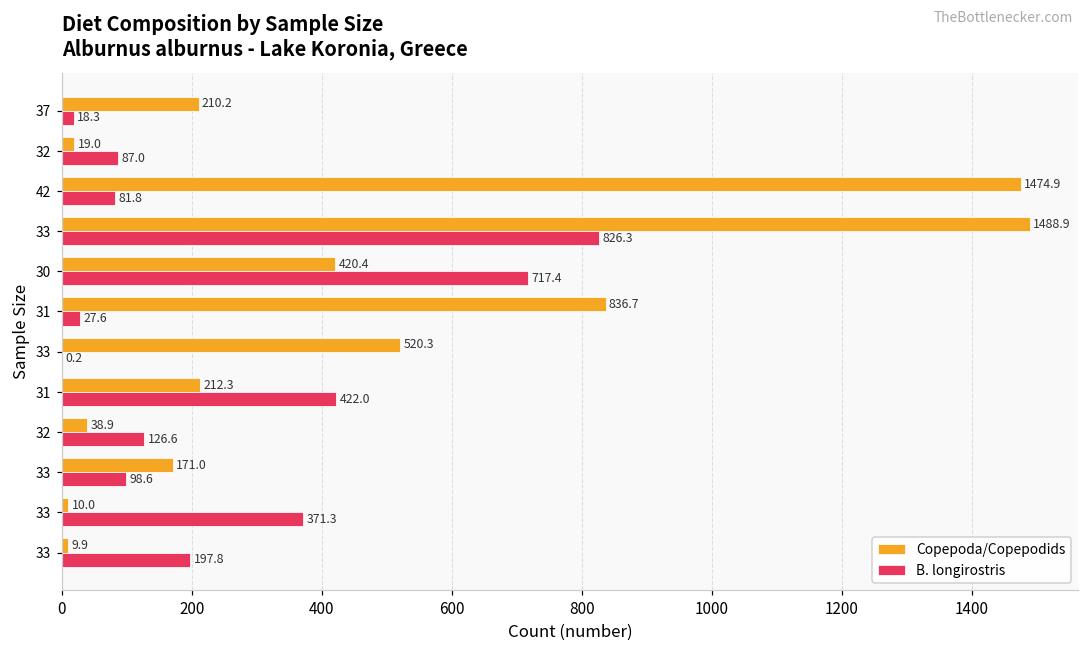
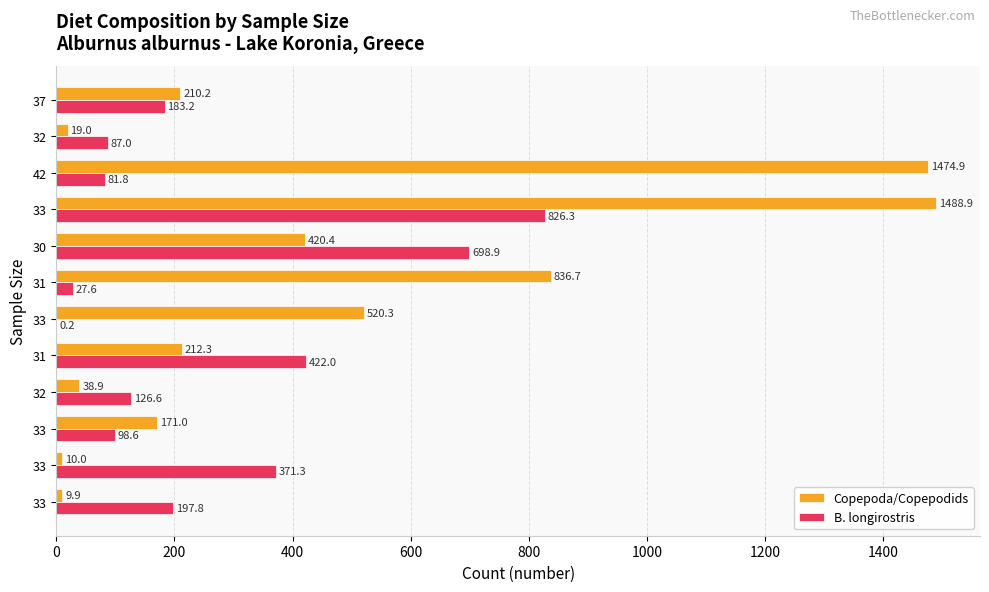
  {
    "Copepoda/Copepodids": {
      "37": 210.2,
      "42": 1474.9,
      "30": 420.4
    },
    "B. longirostris": {
-     "37": 18.3,
+     "37": 183.2,
      "42": 81.8,
-     "30": 717.4
+     "30": 698.9
    }
  }
